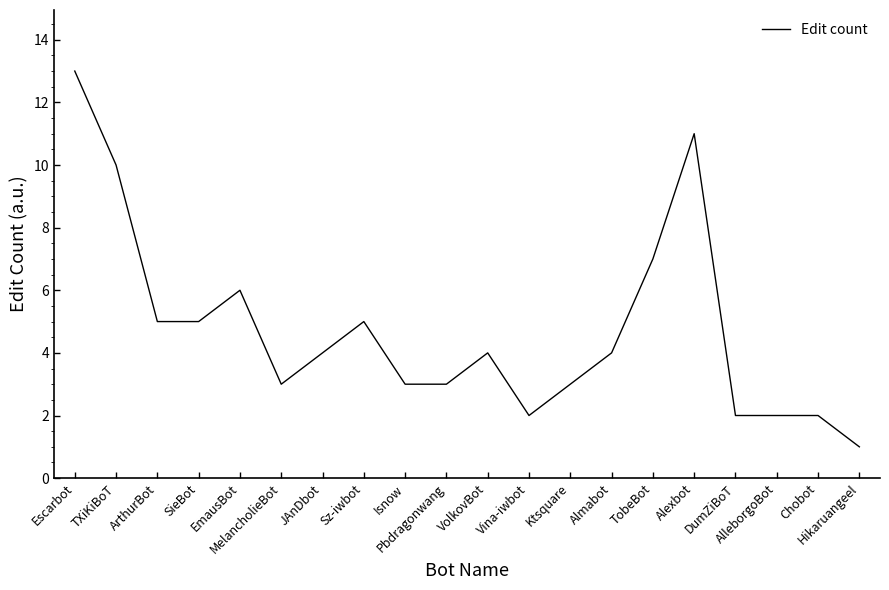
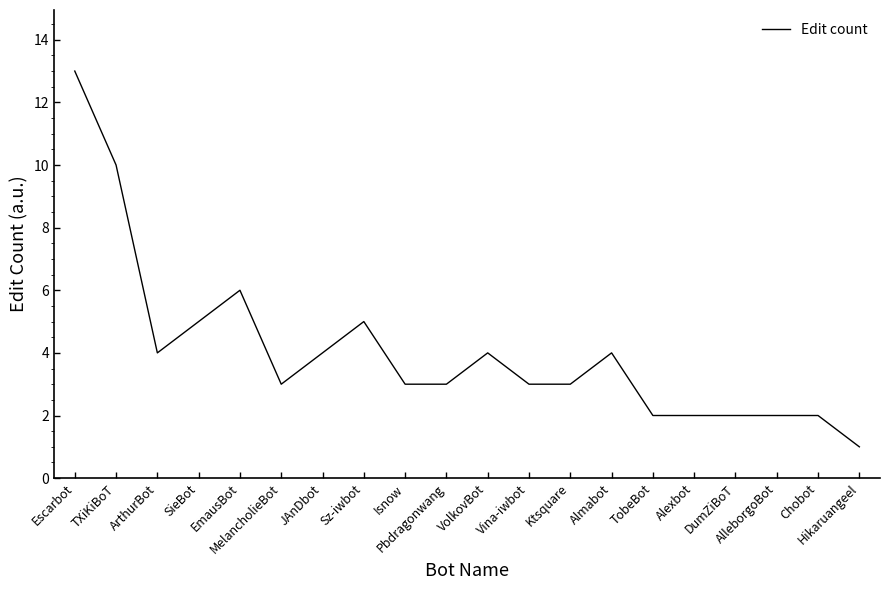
  {
    "Escarbot": 13,
    "TXiKiBoT": 10,
-   "ArthurBot": 5,
+   "ArthurBot": 4,
    "SieBot": 5,
    "EmausBot": 6,
    "MelancholieBot": 3,
    "JAnDbot": 4,
    "Sz-iwbot": 5,
    "Isnow": 3,
    "Pbdragonwang": 3,
    "VolkovBot": 4,
-   "Vina-iwbot": 2,
+   "Vina-iwbot": 3,
    "Ktsquare": 3,
    "Almabot": 4,
-   "TobeBot": 7,
-   "Alexbot": 11,
+   "TobeBot": 2,
+   "Alexbot": 2,
    "DumZiBoT": 2,
    "AlleborgoBot": 2,
    "Chobot": 2,
    "Hikaruangeel": 1
  }
